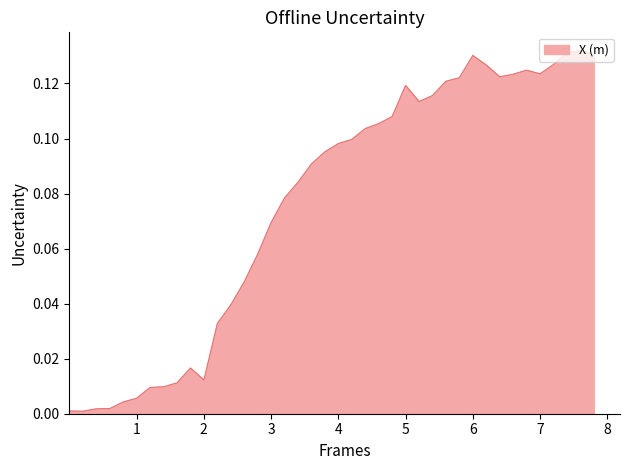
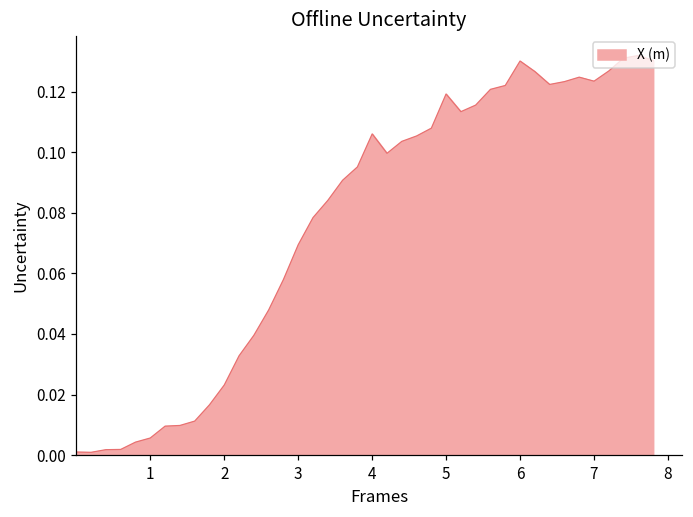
  {
    "1": 0.006,
-   "2": 0.012,
+   "2": 0.023,
    "3": 0.070,
-   "4": 0.098,
+   "4": 0.106,
    "5": 0.119,
    "6": 0.130,
    "7": 0.124
  }
